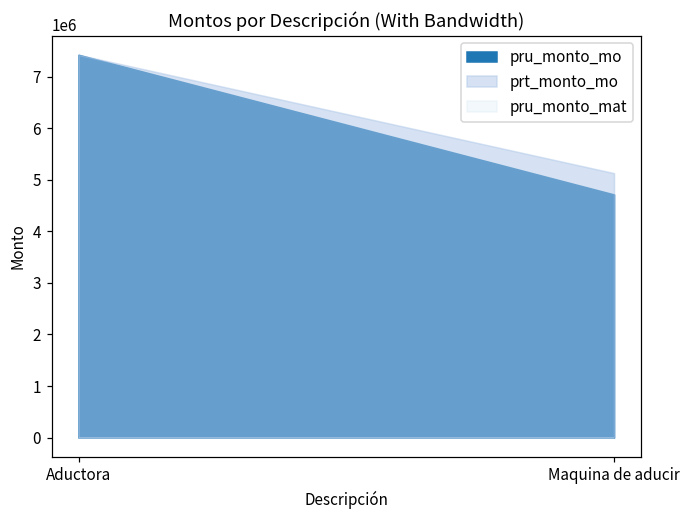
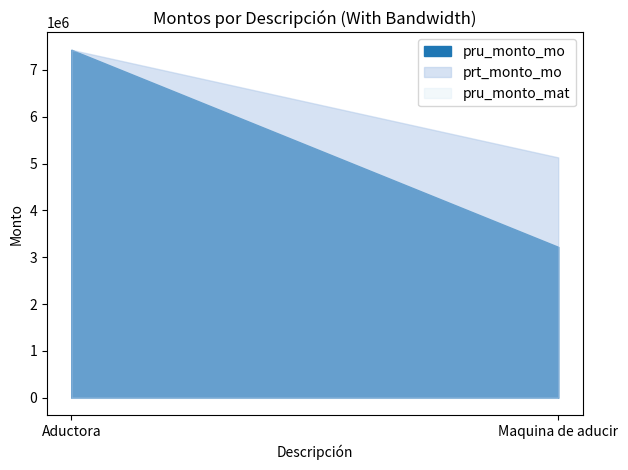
  {
    "pru_monto_mo": {
-     "Maquina de aducir": 4700000
+     "Maquina de aducir": 3200000
    }
  }
